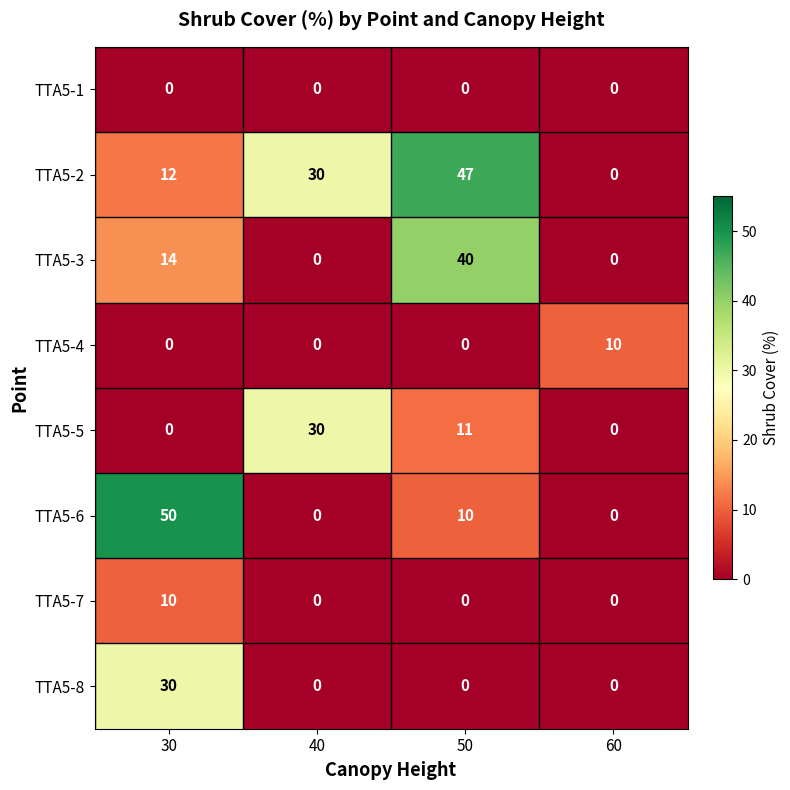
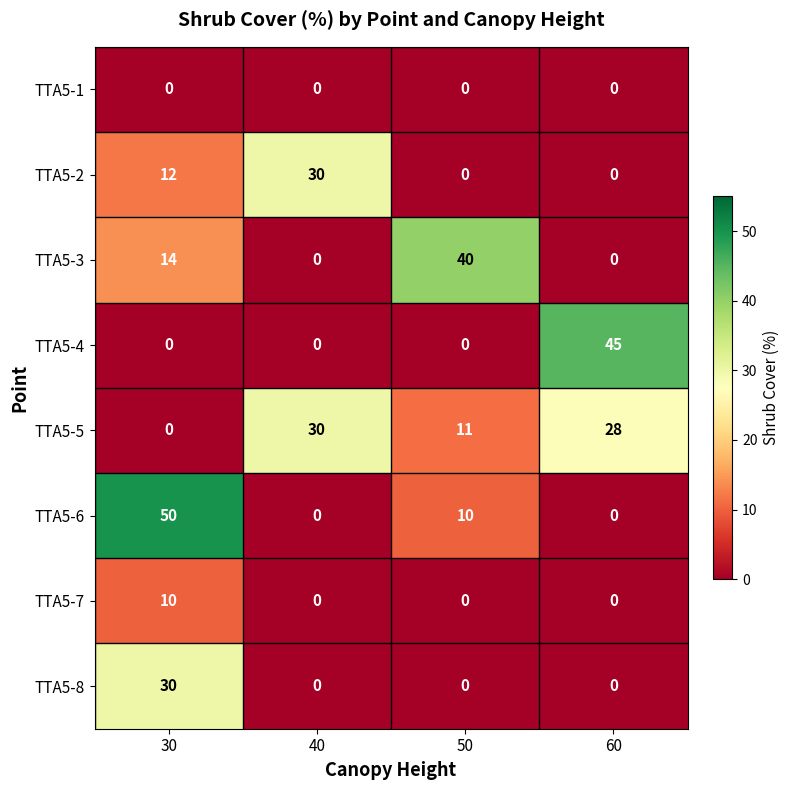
  {
    "TTA5-1": {
      "30": 0,
      "40": 0,
      "50": 0,
      "60": 0
    },
    "TTA5-2": {
      "30": 12,
      "40": 30,
-     "50": 47,
+     "50": 0,
      "60": 0
    },
    "TTA5-3": {
      "30": 14,
      "40": 0,
      "50": 40,
      "60": 0
    },
    "TTA5-4": {
      "30": 0,
      "40": 0,
      "50": 0,
-     "60": 10
+     "60": 45
    },
    "TTA5-5": {
      "30": 0,
      "40": 30,
      "50": 11,
-     "60": 0
+     "60": 28
    },
    "TTA5-6": {
      "30": 50,
      "40": 0,
      "50": 10,
      "60": 0
    },
    "TTA5-7": {
      "30": 10,
      "40": 0,
      "50": 0,
      "60": 0
    },
    "TTA5-8": {
      "30": 30,
      "40": 0,
      "50": 0,
      "60": 0
    }
  }
